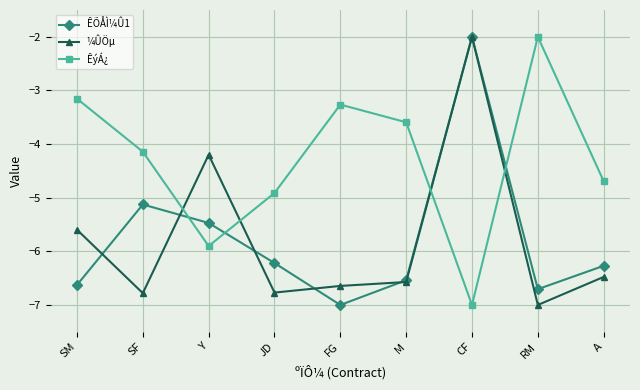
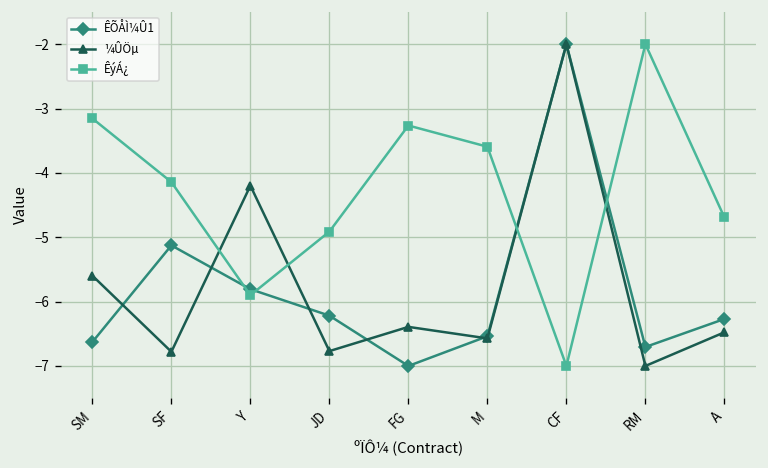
  {
    "ÊÕÅÌ¼Û1": {
      "SM": -6.6,
      "SF": -5.1,
-     "Y": -5.5,
+     "Y": -5.8,
      "JD": -6.2,
      "FG": -7.0,
      "RM": -6.7,
      "A": -6.3
    },
    "¼ÛÖµ": {
      "SM": -5.6,
      "SF": -6.8,
      "Y": -4.2,
      "JD": -6.8,
-     "FG": -6.6,
+     "FG": -6.4,
      "RM": -7.0,
      "A": -6.5
    },
    "ÊýÁ¿": {
      "SM": -3.2,
      "SF": -4.1,
      "Y": -5.9,
      "JD": -4.9,
      "FG": -3.3,
      "M": -3.6,
      "CF": -7.0,
      "RM": -2.0,
      "A": -4.7
    }
  }
